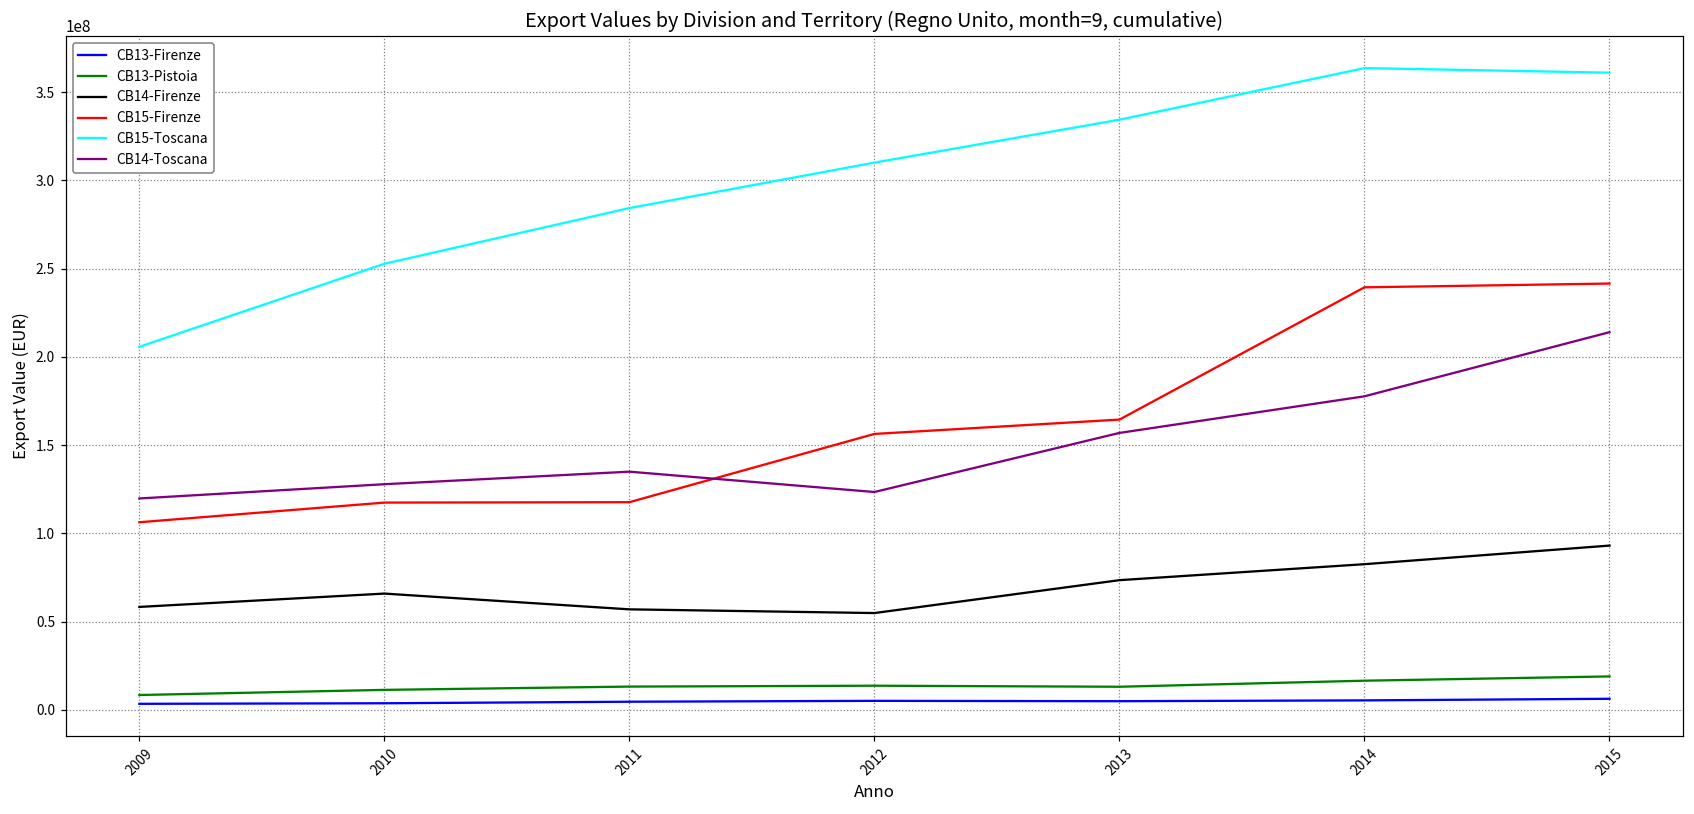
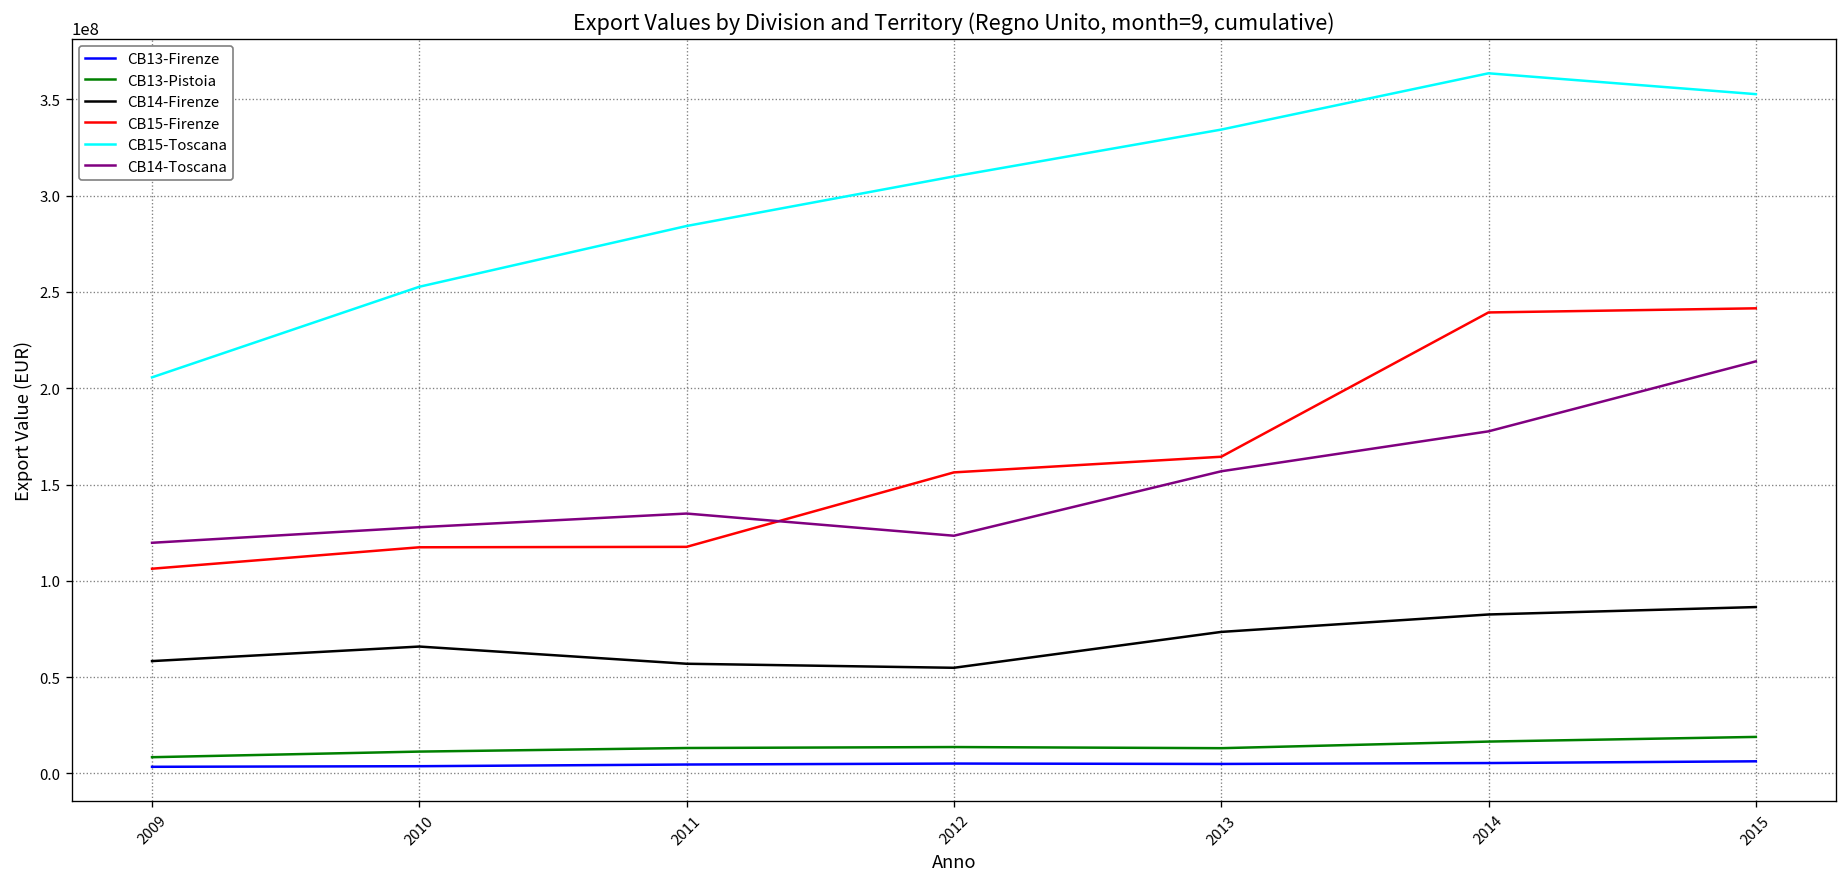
  {
    "CB13-Firenze": {
      "2009": 3000000,
      "2010": 4000000,
      "2011": 5000000,
      "2012": 5000000,
      "2013": 5000000,
      "2014": 5000000,
      "2015": 6000000
    },
    "CB13-Pistoia": {
      "2009": 8000000,
      "2010": 11000000,
      "2011": 13000000,
      "2012": 14000000,
      "2013": 13000000,
      "2014": 17000000,
      "2015": 19000000
    },
    "CB14-Firenze": {
      "2009": 58000000,
      "2010": 66000000,
      "2011": 57000000,
      "2012": 55000000,
      "2013": 73000000,
      "2014": 83000000,
-     "2015": 93000000
+     "2015": 86000000
    },
    "CB15-Firenze": {
      "2009": 106000000,
      "2010": 117000000,
      "2011": 118000000,
      "2012": 156000000,
      "2013": 164000000,
      "2014": 239000000,
      "2015": 242000000
    },
    "CB15-Toscana": {
      "2009": 206000000,
      "2010": 253000000,
      "2011": 284000000,
      "2012": 310000000,
      "2013": 334000000,
      "2014": 364000000,
-     "2015": 361000000
+     "2015": 353000000
    },
    "CB14-Toscana": {
      "2009": 120000000,
      "2010": 128000000,
      "2011": 135000000,
      "2012": 123000000,
      "2013": 157000000,
      "2014": 178000000,
      "2015": 214000000
    }
  }
